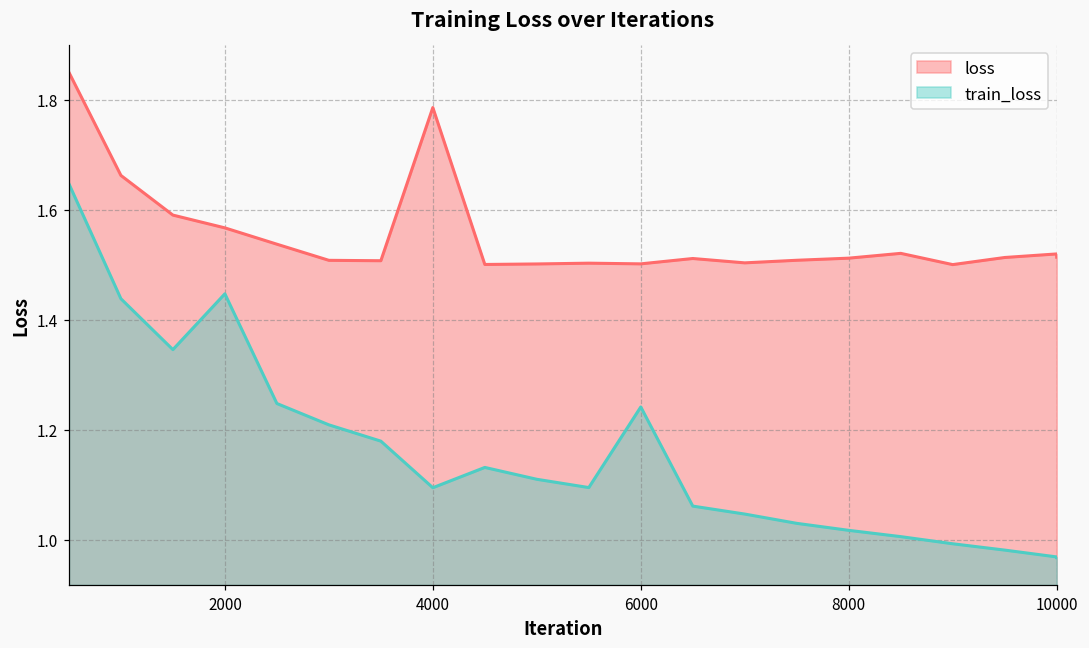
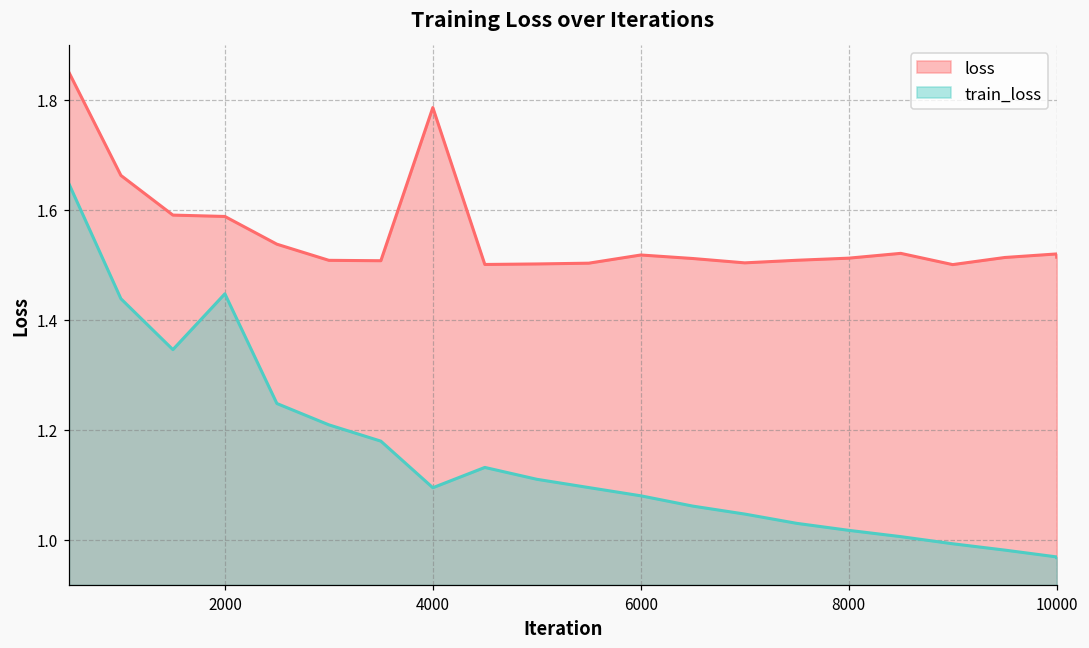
  {
    "loss": {
-     "2000": 1.57,
+     "2000": 1.59,
      "4000": 1.79,
-     "6000": 1.50,
+     "6000": 1.52,
      "8000": 1.51,
      "10000": 1.51
    },
    "train_loss": {
      "2000": 1.45,
      "4000": 1.09,
-     "6000": 1.24,
+     "6000": 1.08,
      "8000": 1.02,
      "10000": 0.97
    }
  }
